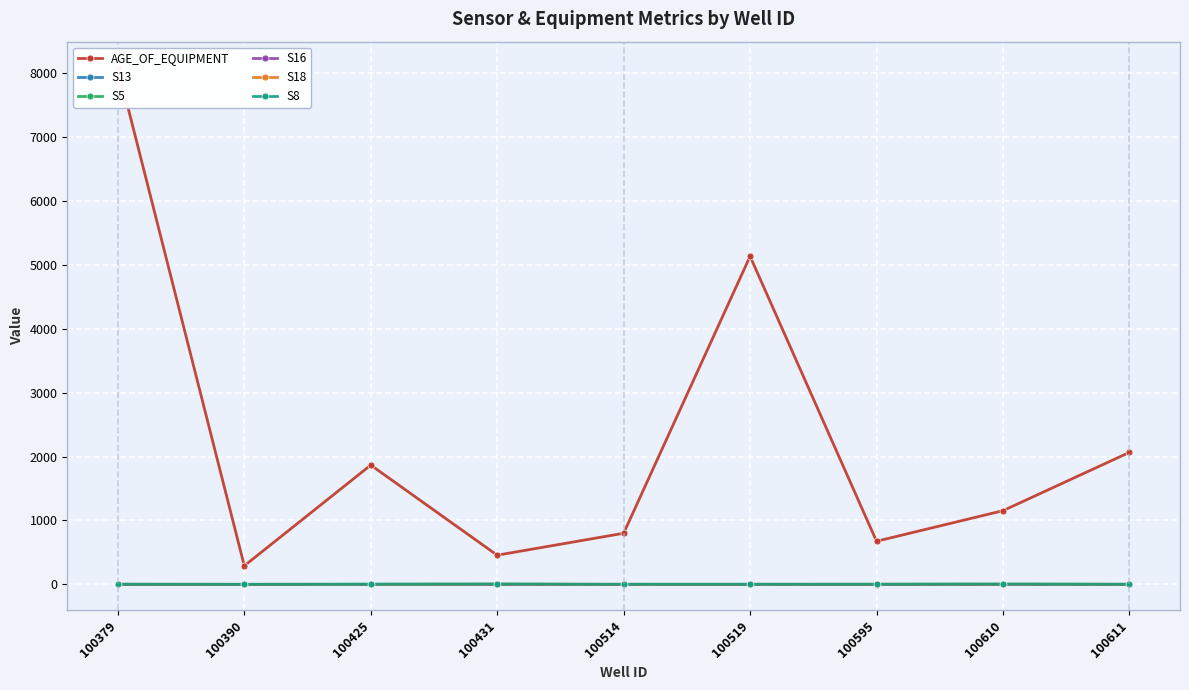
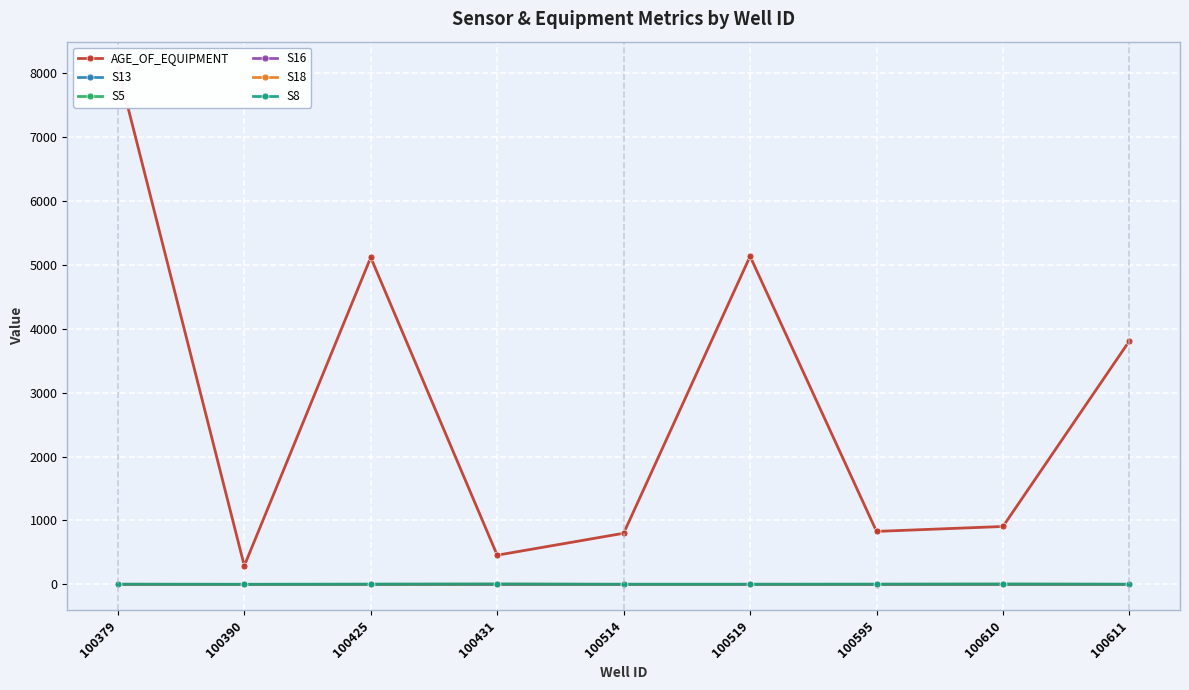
  {
    "AGE_OF_EQUIPMENT": {
      "100390": 300,
-     "100425": 1900,
+     "100425": 5100,
      "100431": 500,
      "100514": 800,
      "100519": 5100,
-     "100595": 700,
-     "100610": 1200,
-     "100611": 2100
+     "100595": 800,
+     "100610": 900,
+     "100611": 3800
    }
  }
